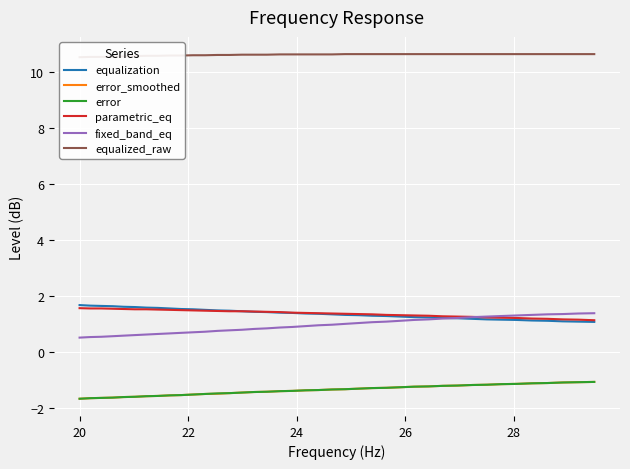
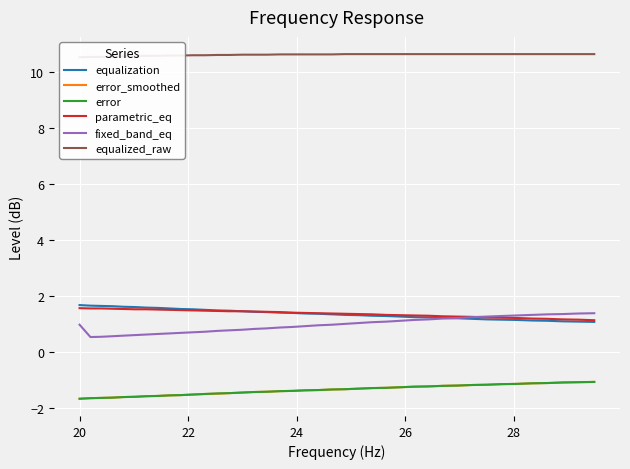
  {
    "equalization": {
      "20": 1.7
    },
    "parametric_eq": {
      "20": 1.6
    },
    "fixed_band_eq": {
-     "20": 0.5
+     "20": 1.0
    }
  }
